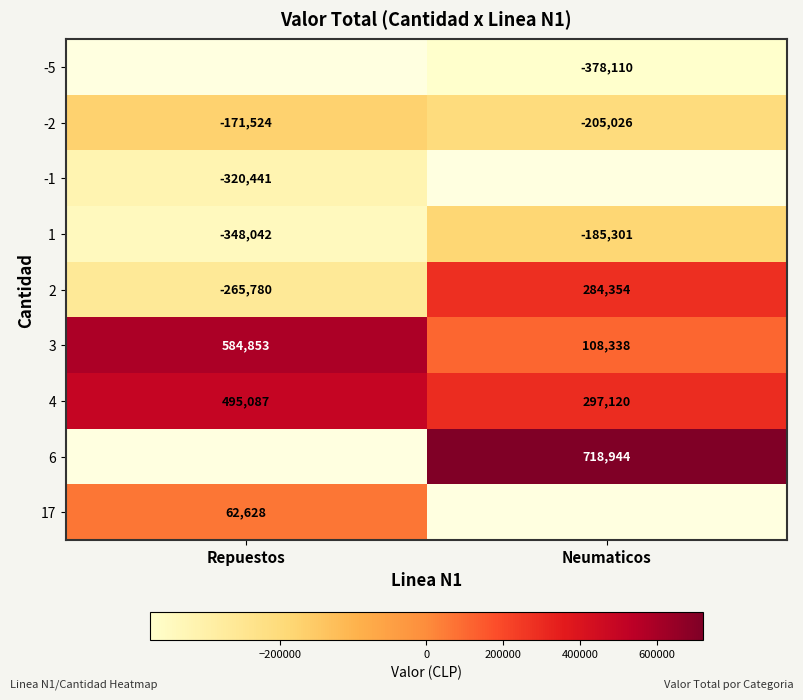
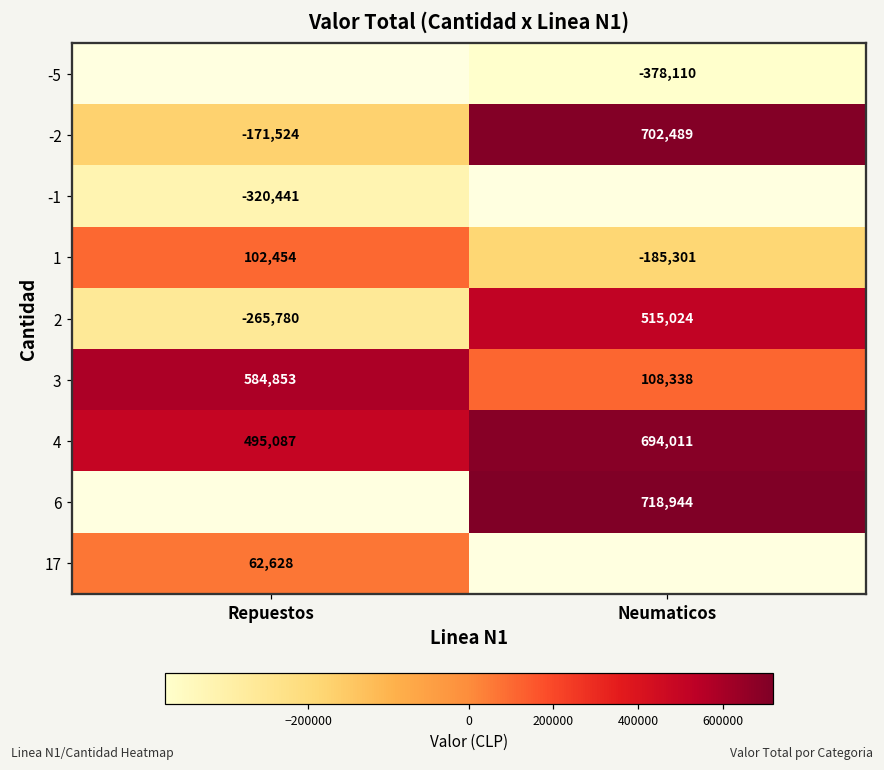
  {
    "-5": {
      "Neumaticos": "-378,110"
    },
    "-2": {
      "Repuestos": "-171,524",
-     "Neumaticos": "-205,026"
+     "Neumaticos": "702,489"
    },
    "-1": {
      "Repuestos": "-320,441"
    },
    "1": {
-     "Repuestos": "-348,042",
+     "Repuestos": "102,454",
      "Neumaticos": "-185,301"
    },
    "2": {
      "Repuestos": "-265,780",
-     "Neumaticos": "284,354"
+     "Neumaticos": "515,024"
    },
    "3": {
      "Repuestos": "584,853",
      "Neumaticos": "108,338"
    },
    "4": {
      "Repuestos": "495,087",
-     "Neumaticos": "297,120"
+     "Neumaticos": "694,011"
    },
    "6": {
      "Neumaticos": "718,944"
    },
    "17": {
      "Repuestos": "62,628"
    }
  }
